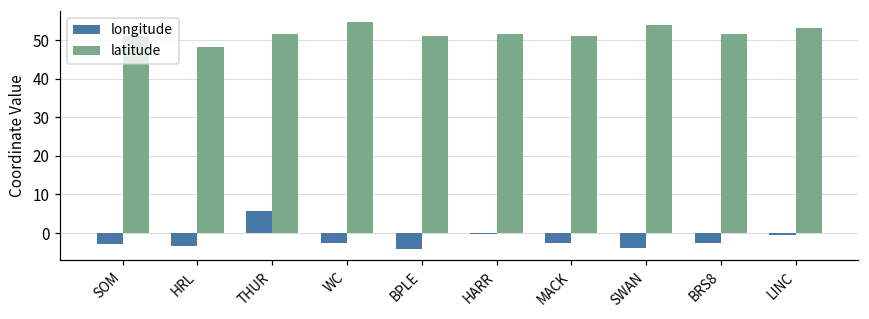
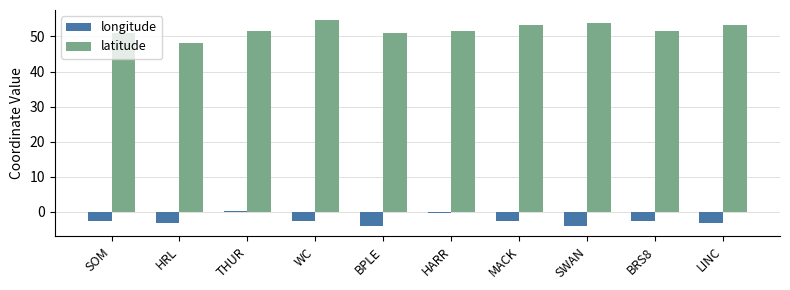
  {
    "longitude": {
      "SOM": -3,
      "HRL": -3,
-     "THUR": 6,
+     "THUR": 0,
      "WC": -2,
      "BPLE": -4,
      "MACK": -3,
      "SWAN": -4,
      "BRS8": -3,
-     "LINC": -1
+     "LINC": -3
    },
    "latitude": {
      "HRL": 48,
      "THUR": 51,
      "WC": 55,
      "BPLE": 51,
      "HARR": 52,
-     "MACK": 51,
+     "MACK": 53,
      "SWAN": 54,
      "BRS8": 51,
      "LINC": 53
    }
  }
